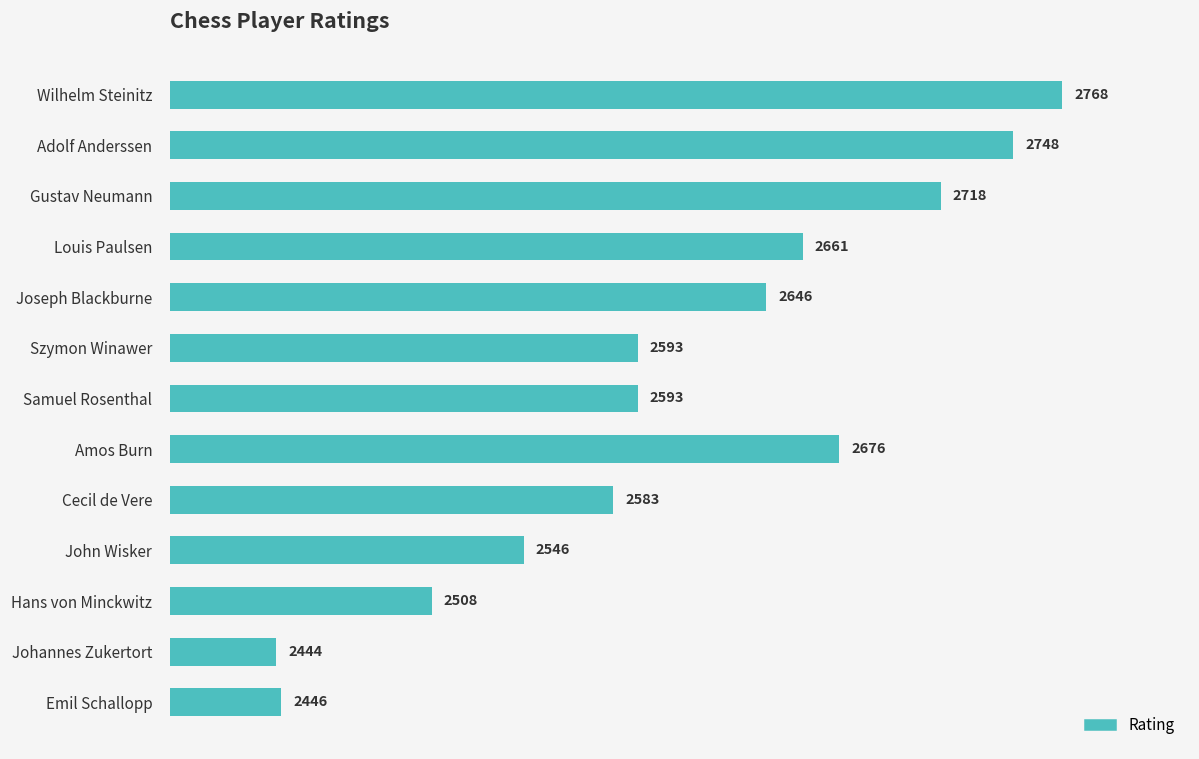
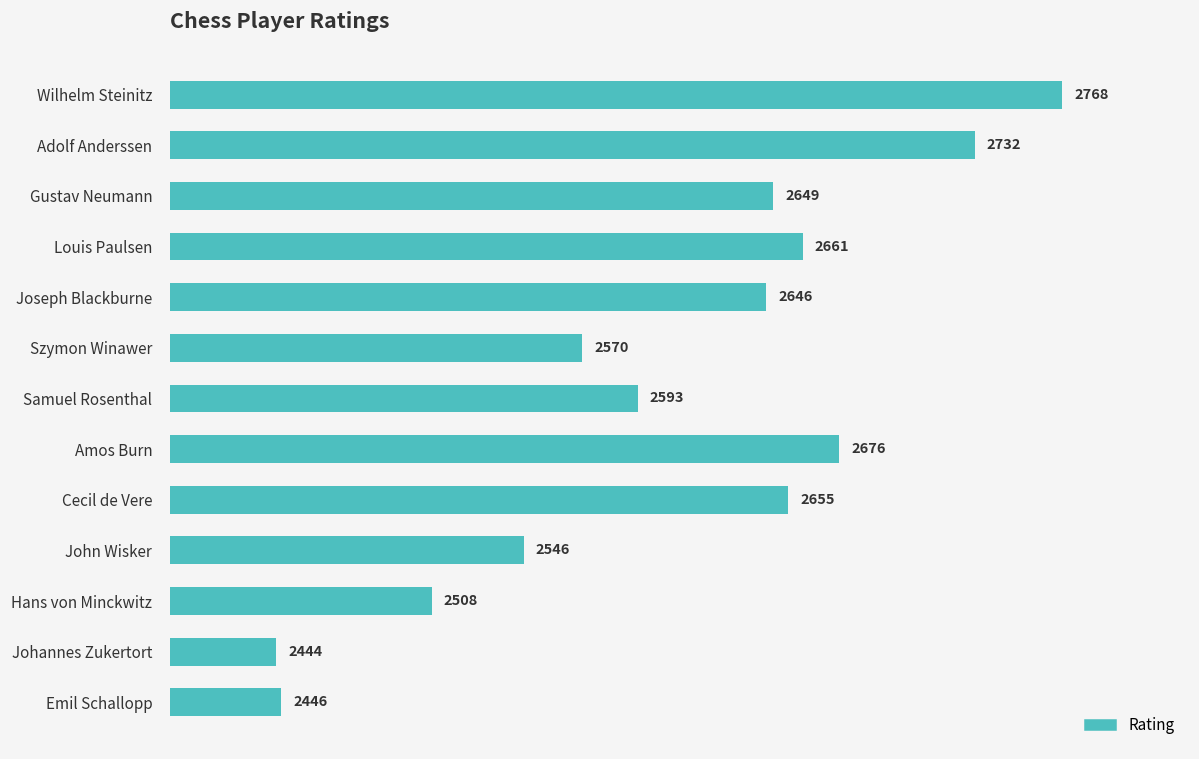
  {
    "Wilhelm Steinitz": 2768,
-   "Adolf Anderssen": 2748,
-   "Gustav Neumann": 2718,
+   "Adolf Anderssen": 2732,
+   "Gustav Neumann": 2649,
    "Louis Paulsen": 2661,
    "Joseph Blackburne": 2646,
-   "Szymon Winawer": 2593,
+   "Szymon Winawer": 2570,
    "Samuel Rosenthal": 2593,
    "Amos Burn": 2676,
-   "Cecil de Vere": 2583,
+   "Cecil de Vere": 2655,
    "John Wisker": 2546,
    "Hans von Minckwitz": 2508,
    "Johannes Zukertort": 2444,
    "Emil Schallopp": 2446
  }
